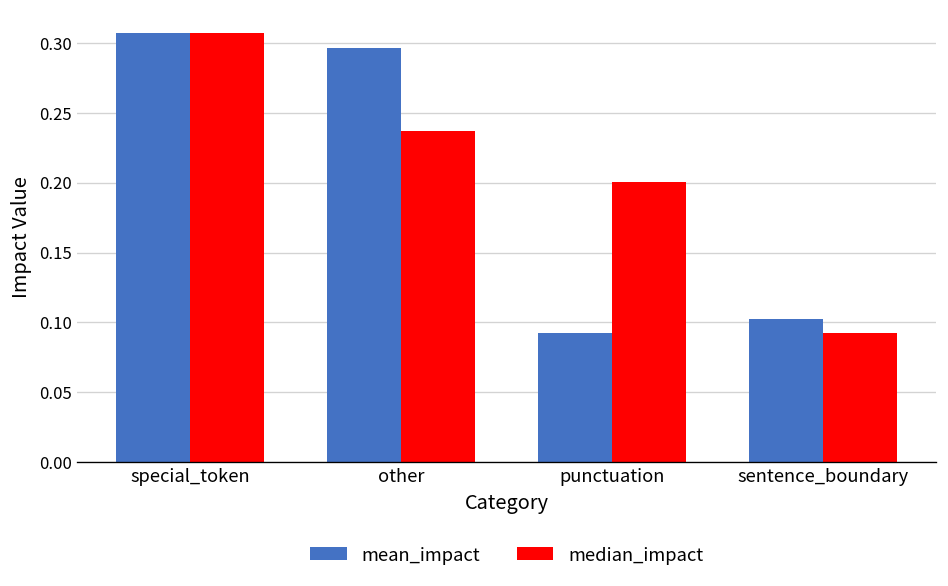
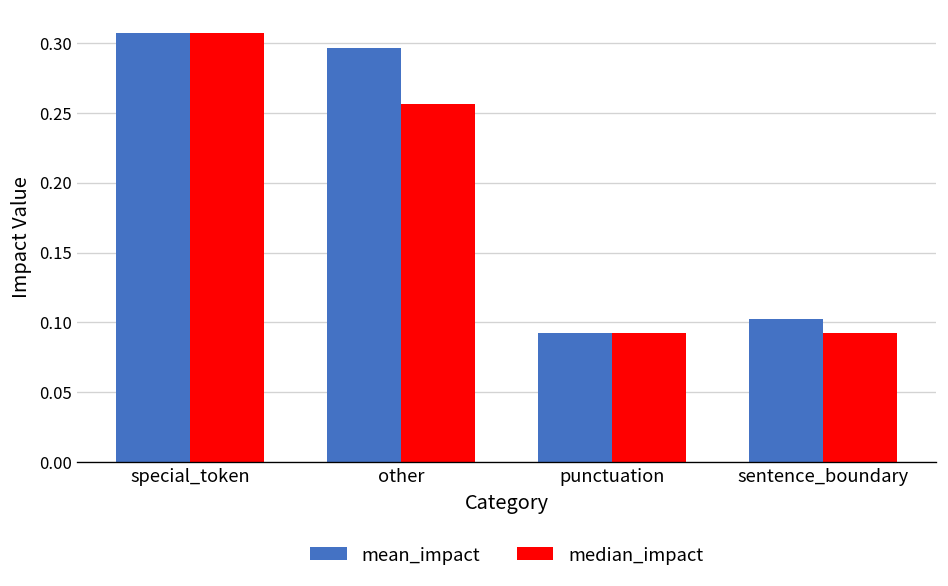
  {
    "mean_impact": {
      "special_token": 0.307,
      "other": 0.297,
      "punctuation": 0.093,
      "sentence_boundary": 0.102
    },
    "median_impact": {
      "special_token": 0.307,
-     "other": 0.237,
-     "punctuation": 0.200,
+     "other": 0.256,
+     "punctuation": 0.093,
      "sentence_boundary": 0.093
    }
  }
